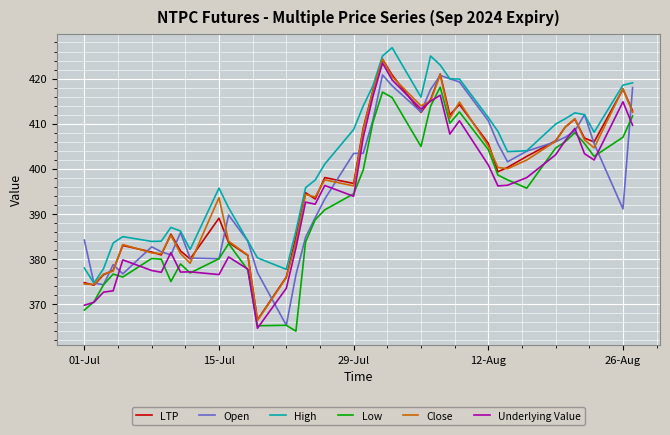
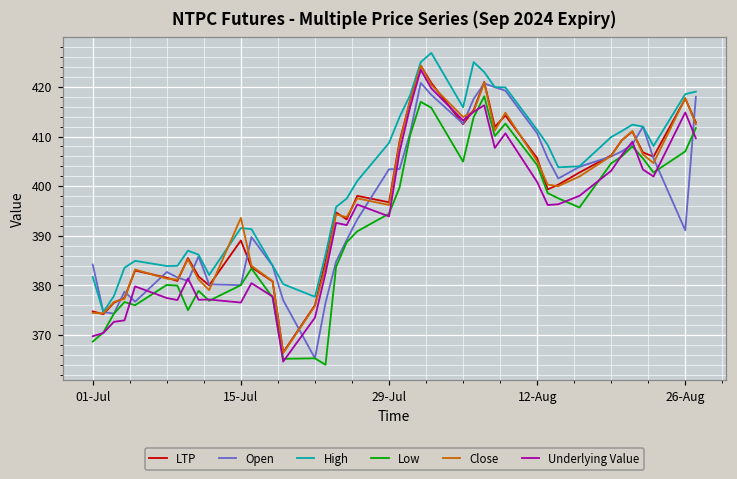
  {
    "LTP": {
      "15-Jul": 389,
      "12-Aug": 406
    },
    "Open": {
      "01-Jul": 384,
      "29-Jul": 403,
      "12-Aug": 411,
      "26-Aug": 391
    },
    "High": {
-     "01-Jul": 378,
-     "15-Jul": 396,
+     "01-Jul": 382,
+     "15-Jul": 392,
      "29-Jul": 409,
      "12-Aug": 411,
      "26-Aug": 419
    },
    "Low": {
      "01-Jul": 369,
      "12-Aug": 404,
      "26-Aug": 407
    },
    "Close": {
      "15-Jul": 394,
      "12-Aug": 405
    },
    "Underlying Value": {
      "01-Jul": 370,
      "15-Jul": 377,
      "12-Aug": 401,
      "26-Aug": 415
    }
  }
